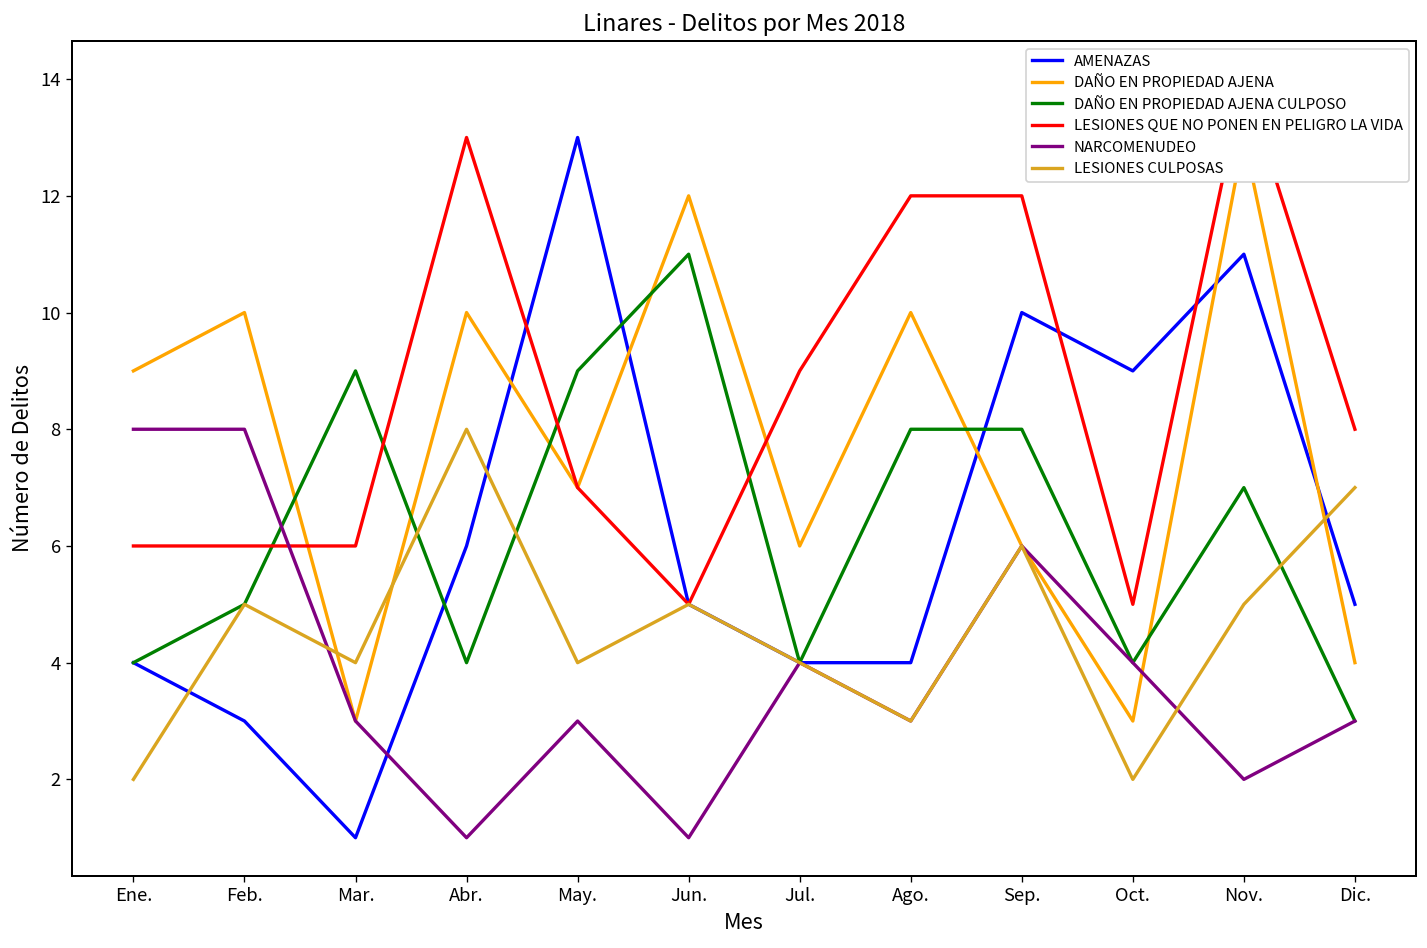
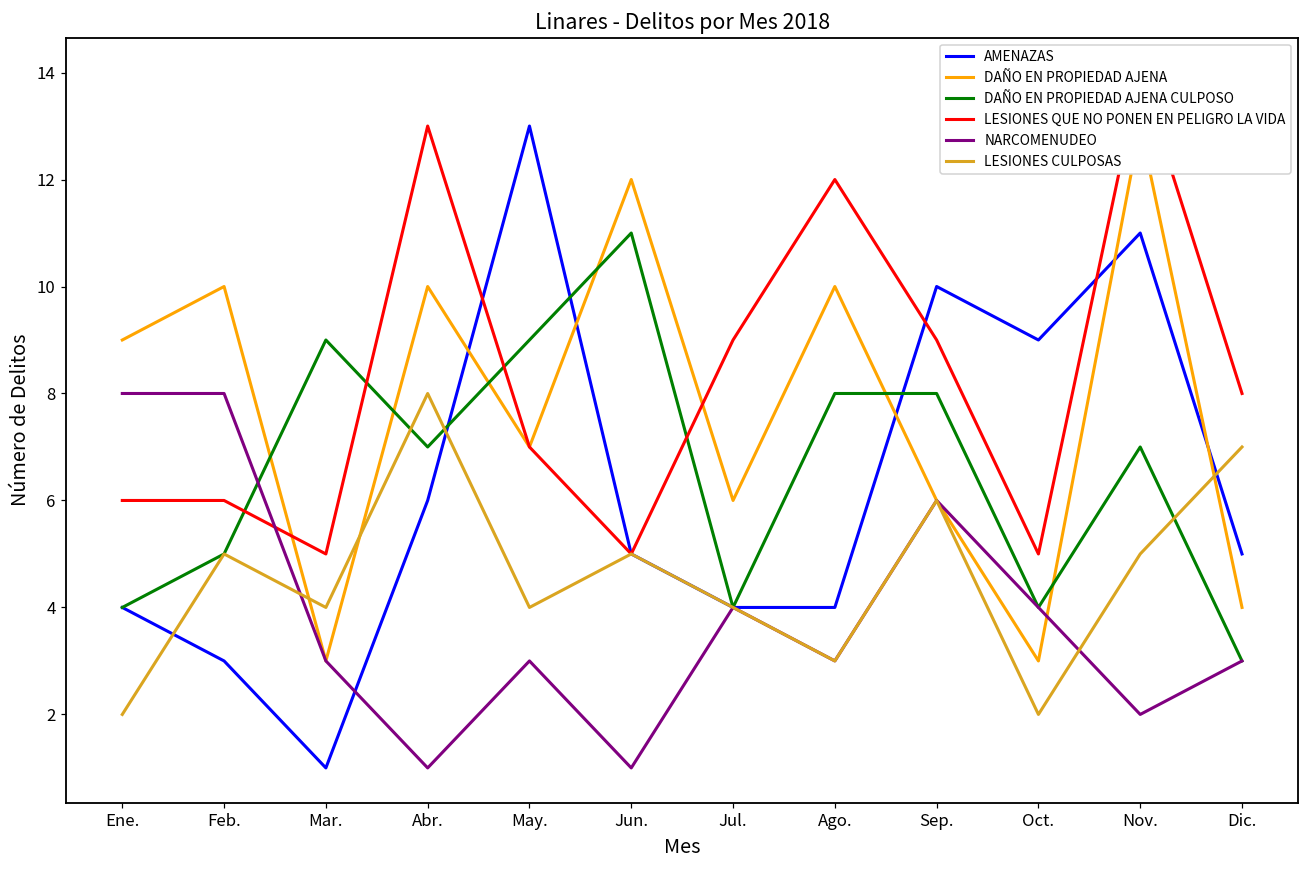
  {
    "AMENAZAS": {
      "Feb.": 3,
      "Mar.": 1,
      "Abr.": 6,
      "May.": 13,
      "Ago.": 4,
      "Sep.": 10,
      "Oct.": 9,
      "Nov.": 11,
      "Dic.": 5
    },
    "DAÑO EN PROPIEDAD AJENA CULPOSO": {
      "Mar.": 9,
-     "Abr.": 4,
+     "Abr.": 7,
      "May.": 9,
      "Jun.": 11,
      "Ago.": 8,
      "Sep.": 8,
      "Nov.": 7
    },
    "LESIONES QUE NO PONEN EN PELIGRO LA VIDA": {
      "Ene.": 6,
      "Feb.": 6,
-     "Mar.": 6,
+     "Mar.": 5,
      "Abr.": 13,
      "Jul.": 9,
      "Ago.": 12,
-     "Sep.": 12,
+     "Sep.": 9,
      "Oct.": 5,
      "Dic.": 8
    },
    "NARCOMENUDEO": {
      "Ene.": 8,
      "Feb.": 8,
      "Abr.": 1,
      "May.": 3,
      "Jun.": 1,
      "Nov.": 2
    }
  }
